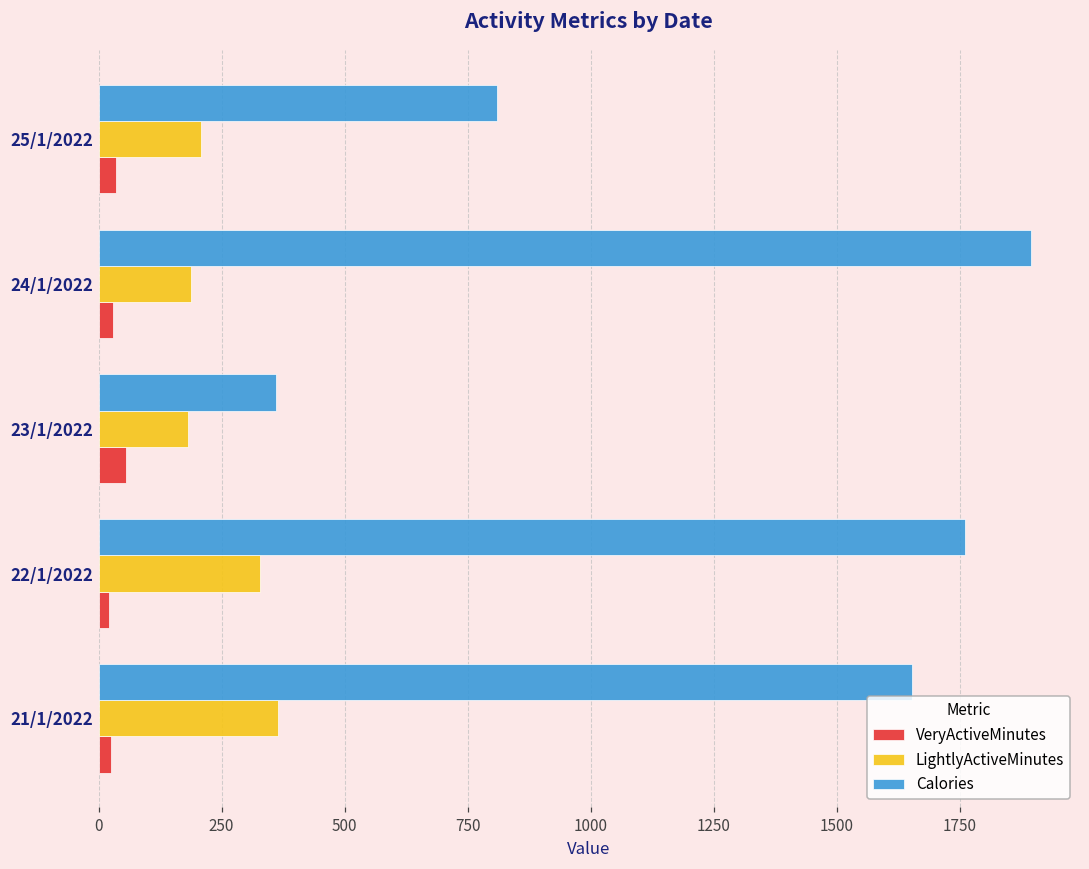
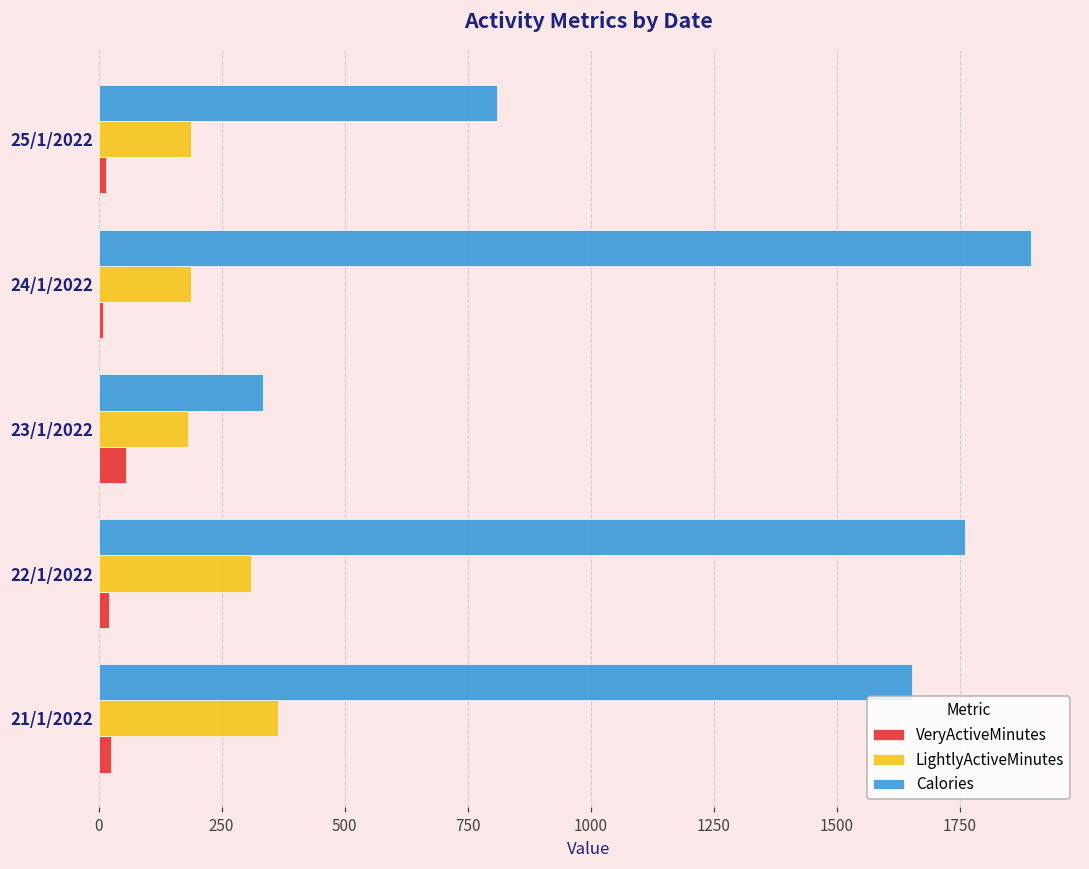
  {
    "VeryActiveMinutes": {
-     "25/1/2022": 40,
-     "24/1/2022": 30,
+     "25/1/2022": 20,
+     "24/1/2022": 10,
      "23/1/2022": 60,
      "22/1/2022": 20,
      "21/1/2022": 30
    },
    "LightlyActiveMinutes": {
-     "25/1/2022": 210,
+     "25/1/2022": 190,
      "24/1/2022": 190,
      "23/1/2022": 180,
-     "22/1/2022": 330,
+     "22/1/2022": 310,
      "21/1/2022": 370
    },
    "Calories": {
      "25/1/2022": 810,
      "24/1/2022": 1900,
-     "23/1/2022": 360,
+     "23/1/2022": 340,
      "22/1/2022": 1760,
      "21/1/2022": 1650
    }
  }
